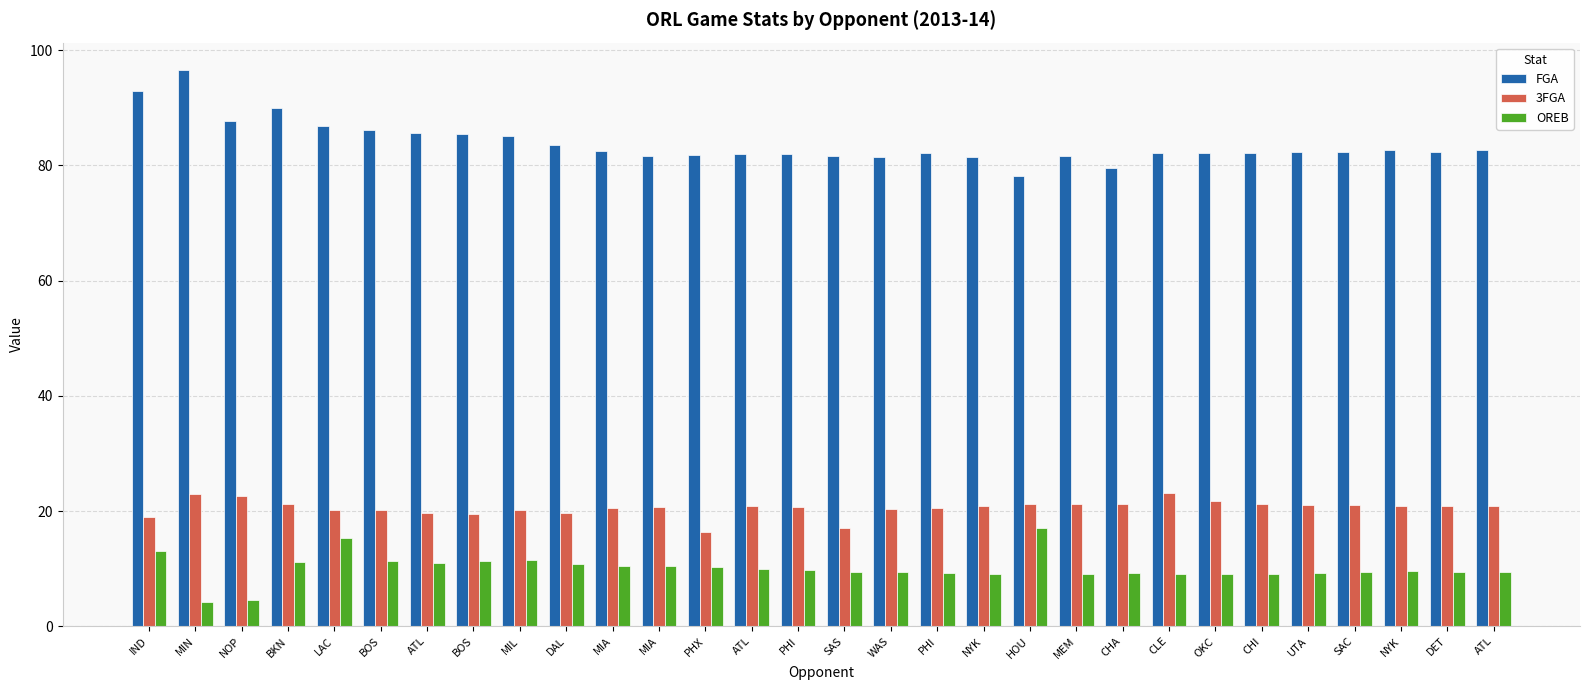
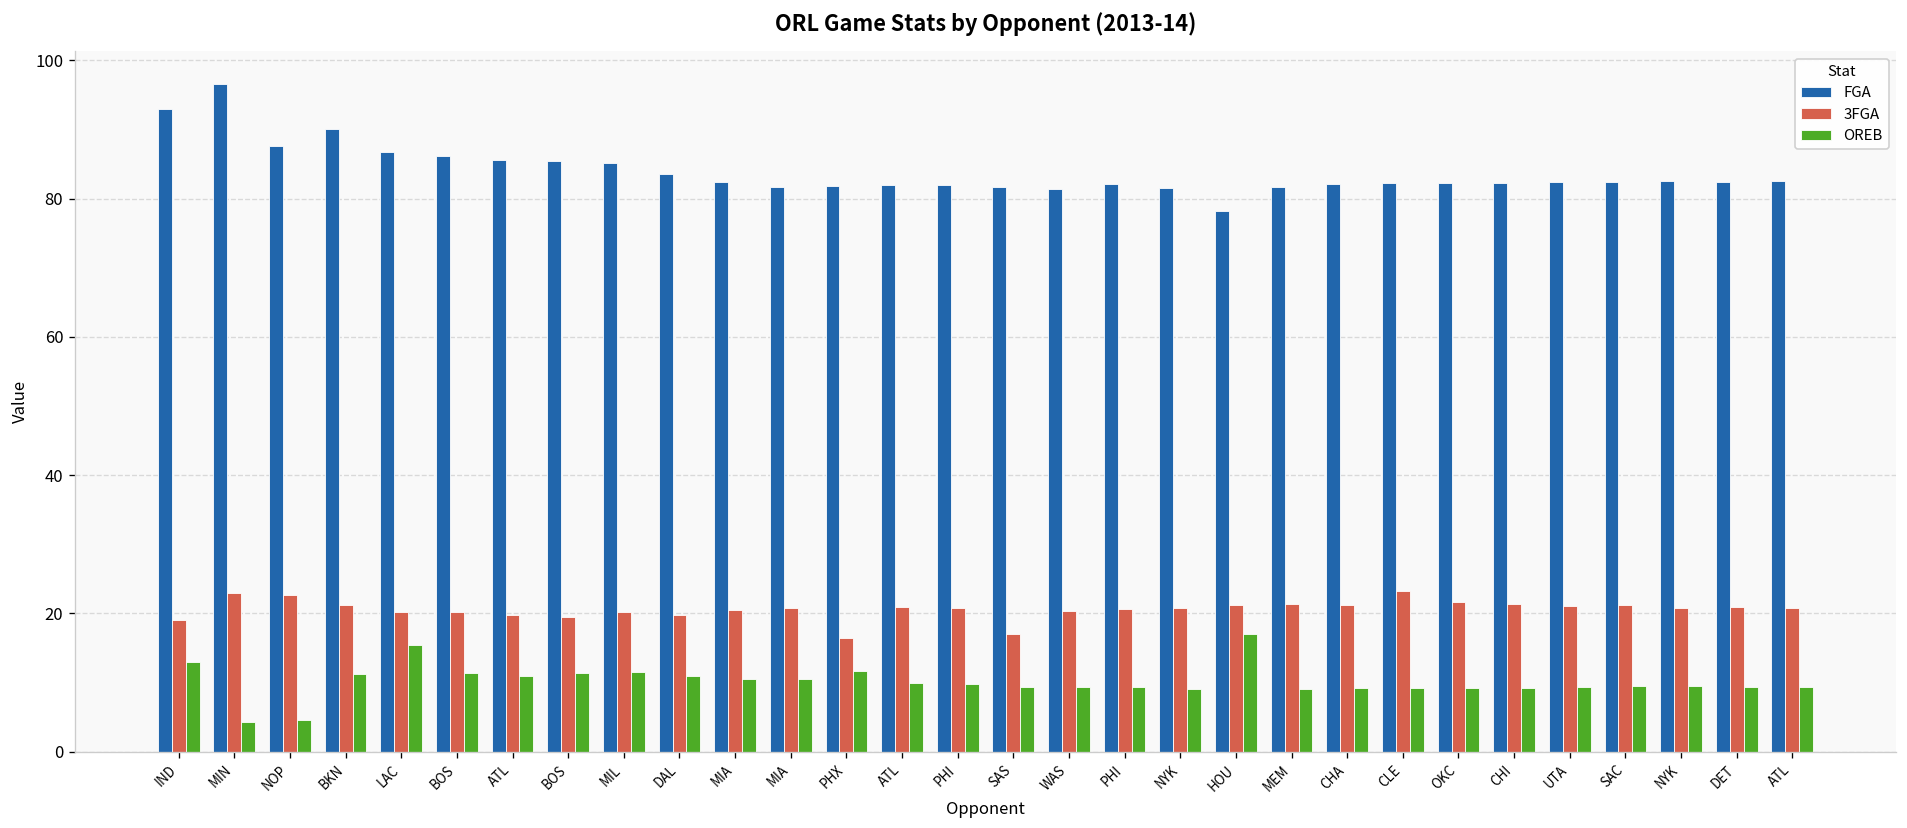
  {
    "FGA": {
      "IND": 93,
      "MIN": 97,
      "NOP": 88,
      "BKN": 90,
      "LAC": 87,
      "MIL": 85,
      "DAL": 84,
      "PHX": 82,
      "SAS": 82,
      "WAS": 81,
      "HOU": 78,
      "MEM": 82,
-     "CHA": 80,
+     "CHA": 82,
      "CLE": 82,
      "OKC": 82,
      "CHI": 82,
      "UTA": 82,
      "SAC": 82,
      "DET": 82
    },
    "3FGA": {
      "IND": 19,
      "MIN": 23,
      "NOP": 23,
      "BKN": 21,
      "LAC": 20,
      "MIL": 20,
      "DAL": 20,
      "PHX": 16,
      "SAS": 17,
      "WAS": 20,
      "HOU": 21,
      "MEM": 21,
      "CHA": 21,
      "CLE": 23,
      "OKC": 22,
      "CHI": 21,
      "UTA": 21,
      "SAC": 21,
      "DET": 21
    },
    "OREB": {
      "IND": 13,
      "MIN": 4,
      "NOP": 5,
      "BKN": 11,
      "LAC": 15,
      "MIL": 12,
      "DAL": 11,
-     "PHX": 10,
+     "PHX": 12,
      "SAS": 9,
      "WAS": 9,
      "HOU": 17,
      "MEM": 9,
      "CHA": 9,
      "CLE": 9,
      "OKC": 9,
      "CHI": 9,
      "UTA": 9,
      "SAC": 9,
      "DET": 9
    }
  }
